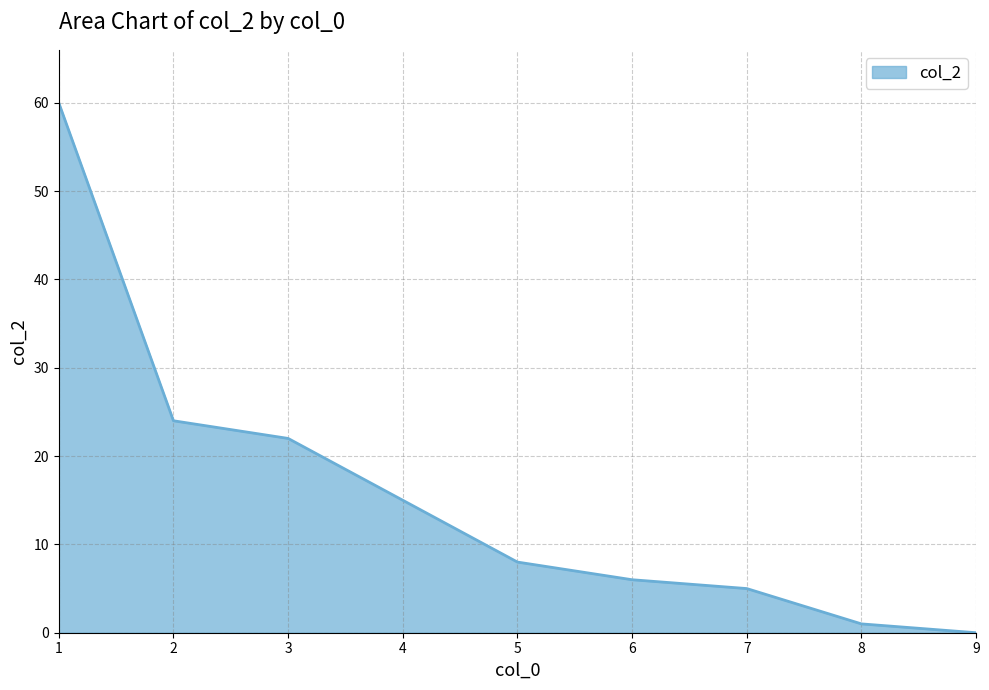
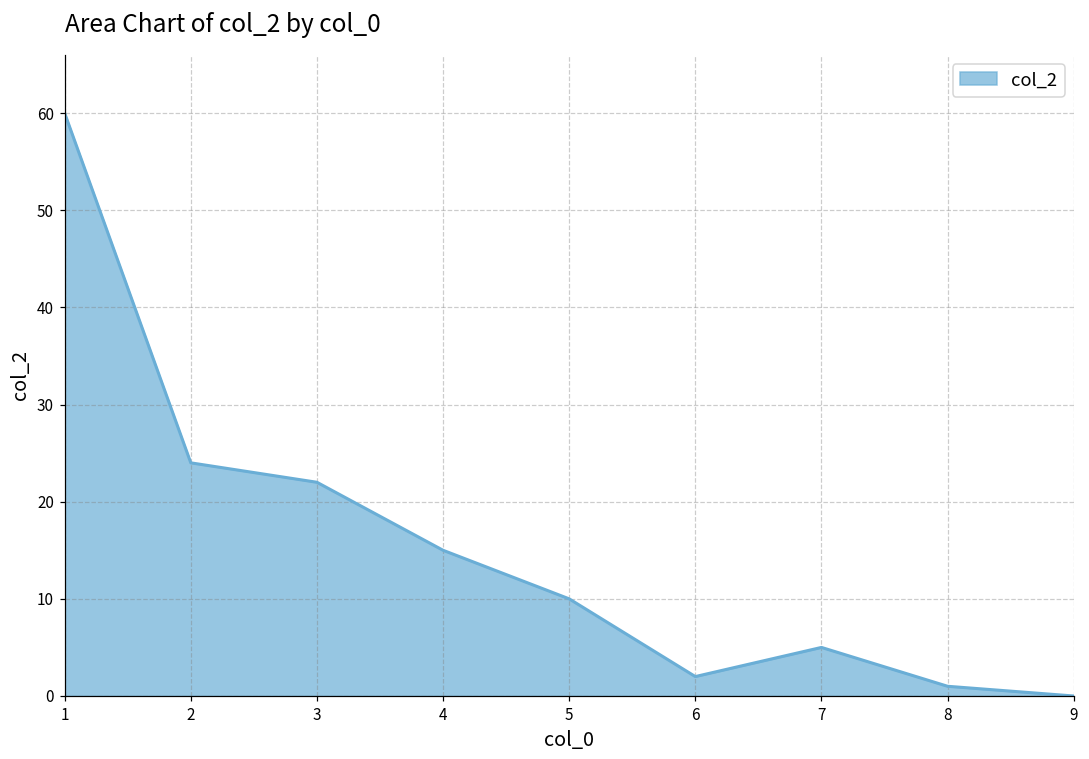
  {
    "1": 60,
    "2": 24,
    "3": 22,
    "4": 15,
-   "5": 8,
-   "6": 6,
+   "5": 10,
+   "6": 2,
    "7": 5,
    "8": 1,
    "9": 0
  }
